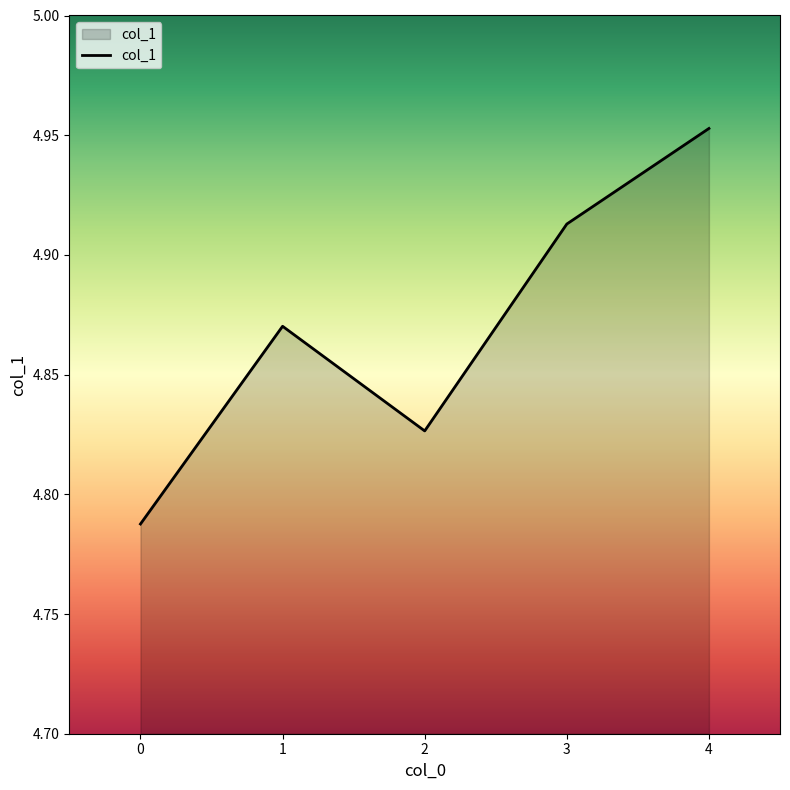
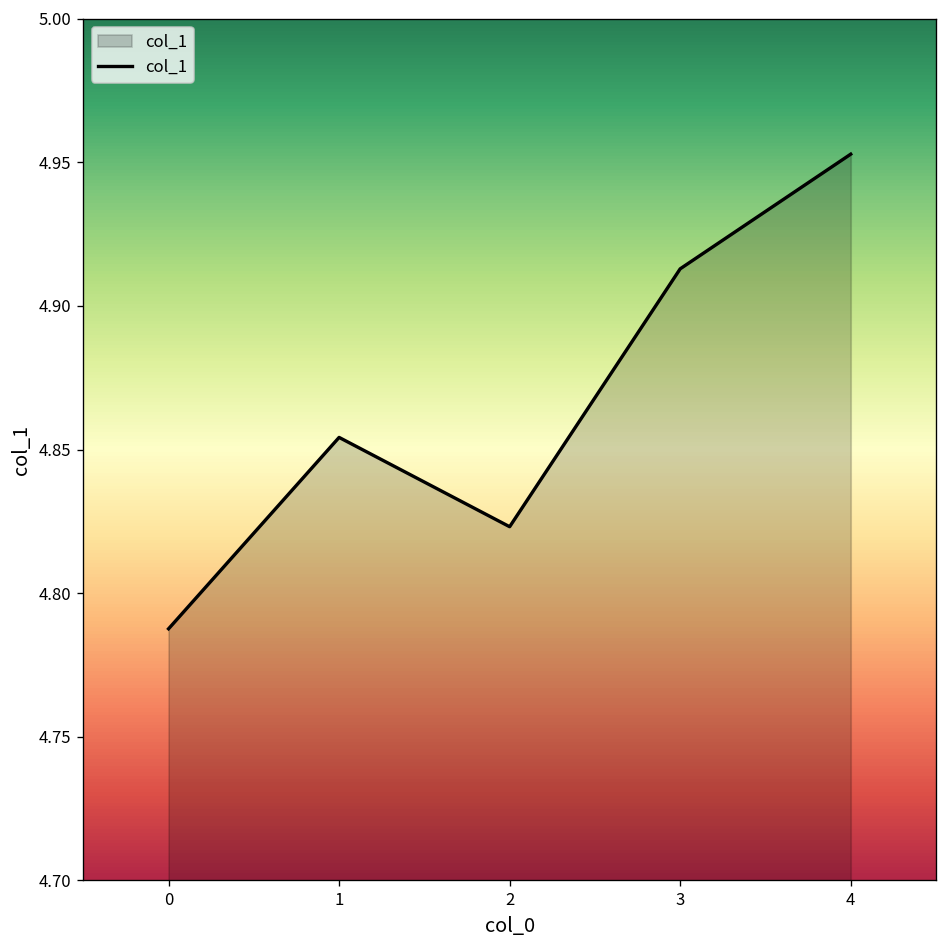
  {
    "0": 4.788,
-   "1": 4.870,
-   "2": 4.826,
+   "1": 4.854,
+   "2": 4.823,
    "3": 4.913,
    "4": 4.953
  }
